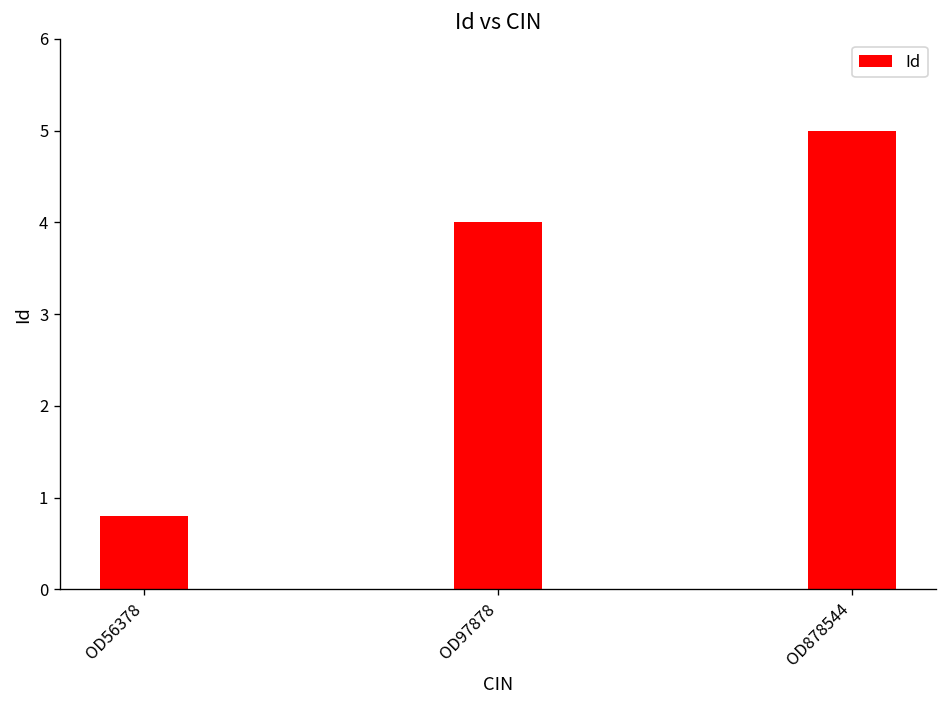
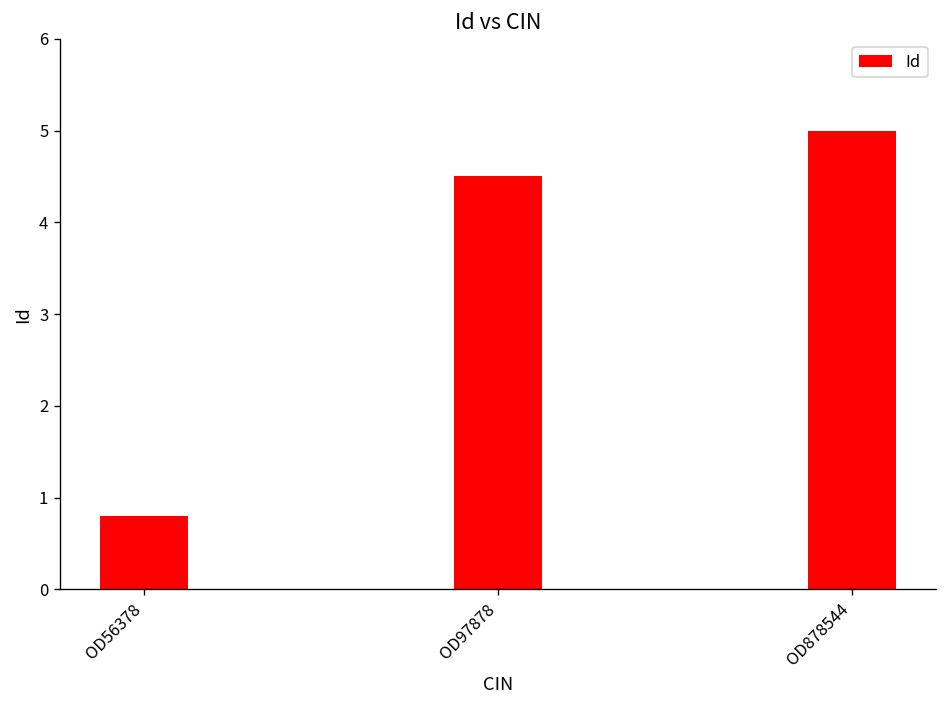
  {
    "OD56378": 0.8,
-   "OD97878": 4.0,
+   "OD97878": 4.5,
    "OD878544": 5.0
  }
